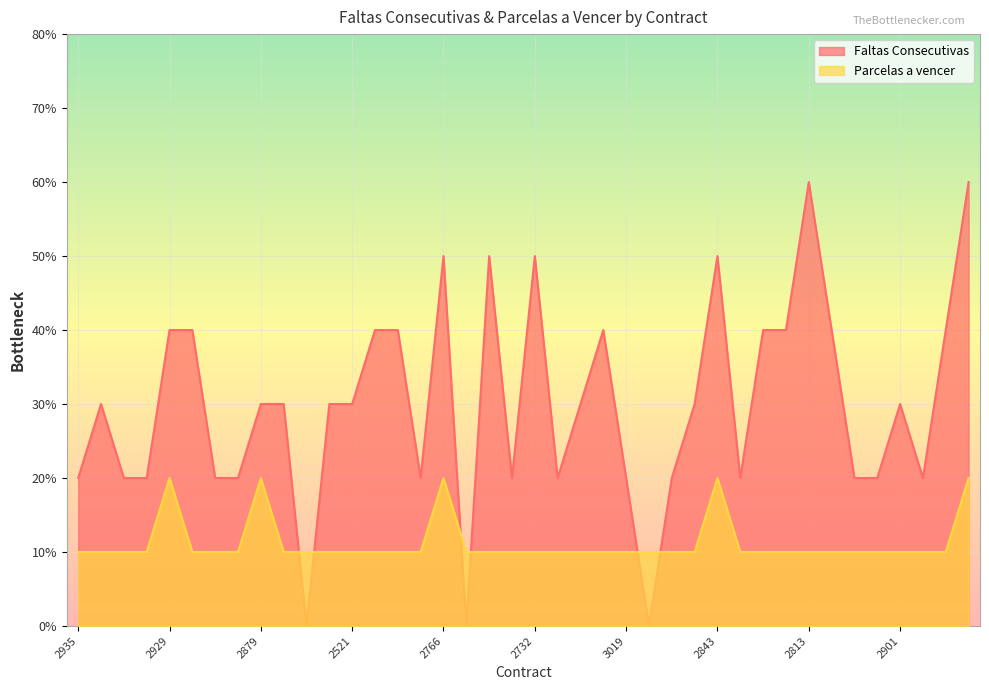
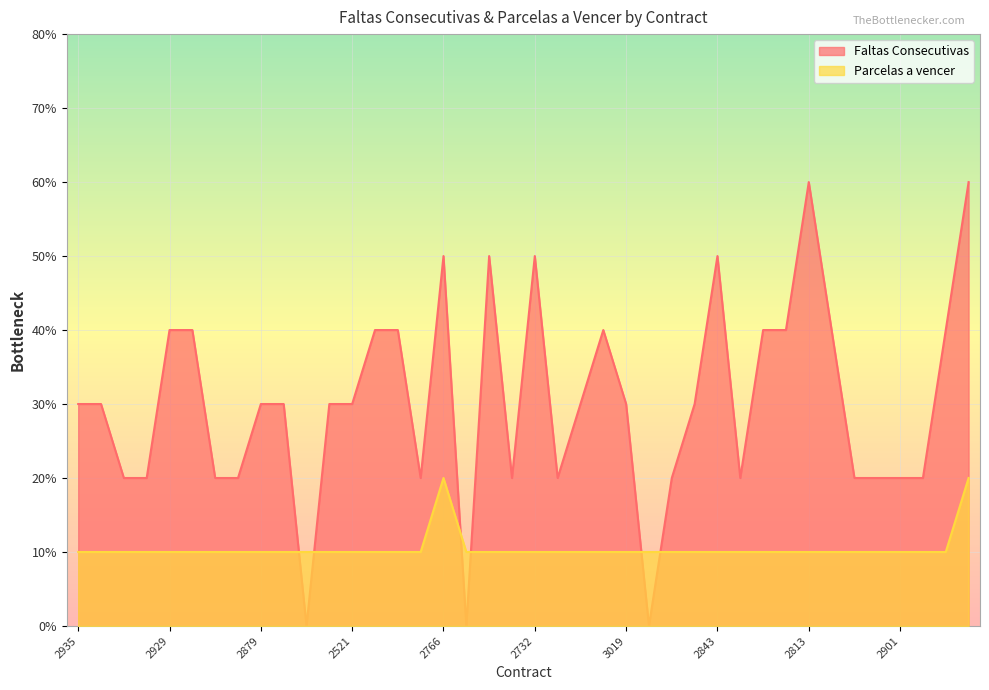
  {
    "Faltas Consecutivas": {
-     "2935": "20%",
+     "2935": "30%",
      "2929": "40%",
      "2879": "30%",
      "2521": "30%",
      "2766": "50%",
      "2732": "50%",
-     "3019": "20%",
+     "3019": "30%",
      "2843": "50%",
      "2813": "60%",
-     "2901": "30%"
+     "2901": "20%"
    },
    "Parcelas a vencer": {
      "2935": "10%",
-     "2929": "20%",
-     "2879": "20%",
+     "2929": "10%",
+     "2879": "10%",
      "2521": "10%",
      "2766": "20%",
      "2732": "10%",
      "3019": "10%",
-     "2843": "20%",
+     "2843": "10%",
      "2813": "10%",
      "2901": "10%"
    }
  }
